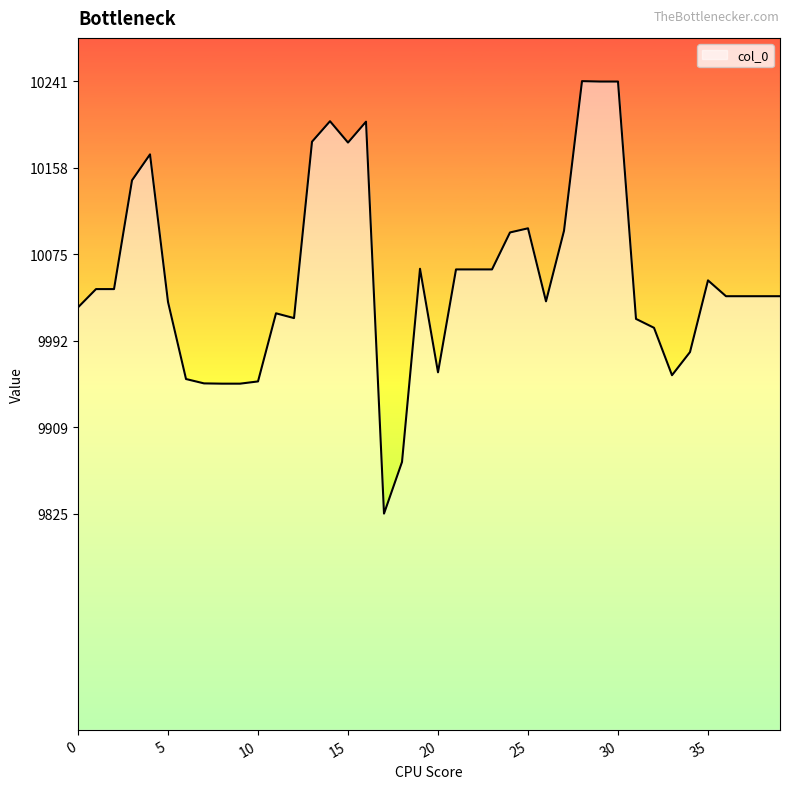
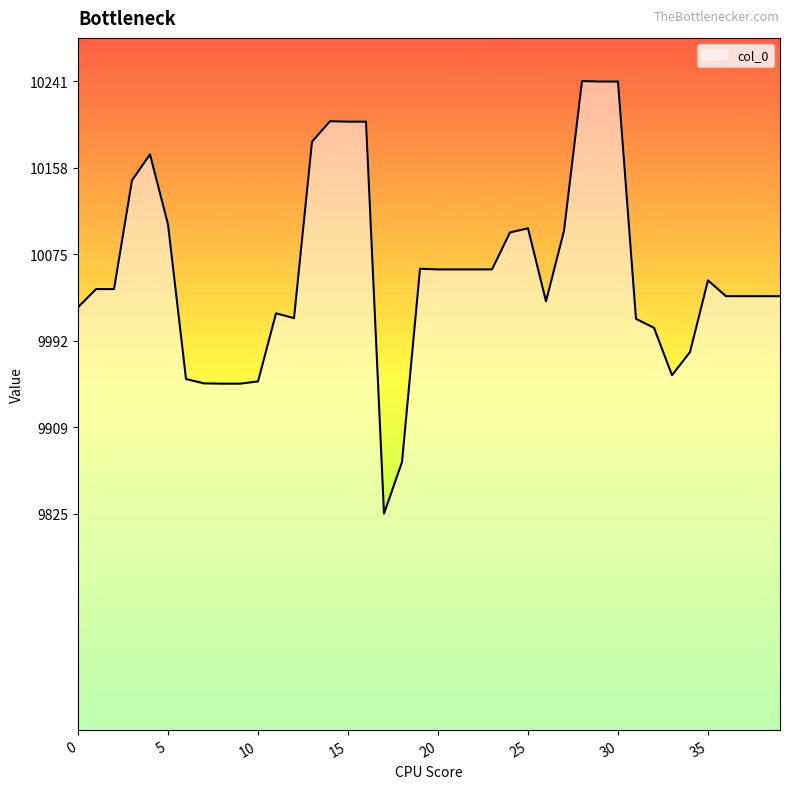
  {
    "0": 10024,
-   "5": 10029,
+   "5": 10103,
    "10": 9952,
-   "15": 10182,
-   "20": 9961,
+   "15": 10202,
+   "20": 10060,
    "25": 10100,
    "30": 10241,
    "35": 10050
  }
